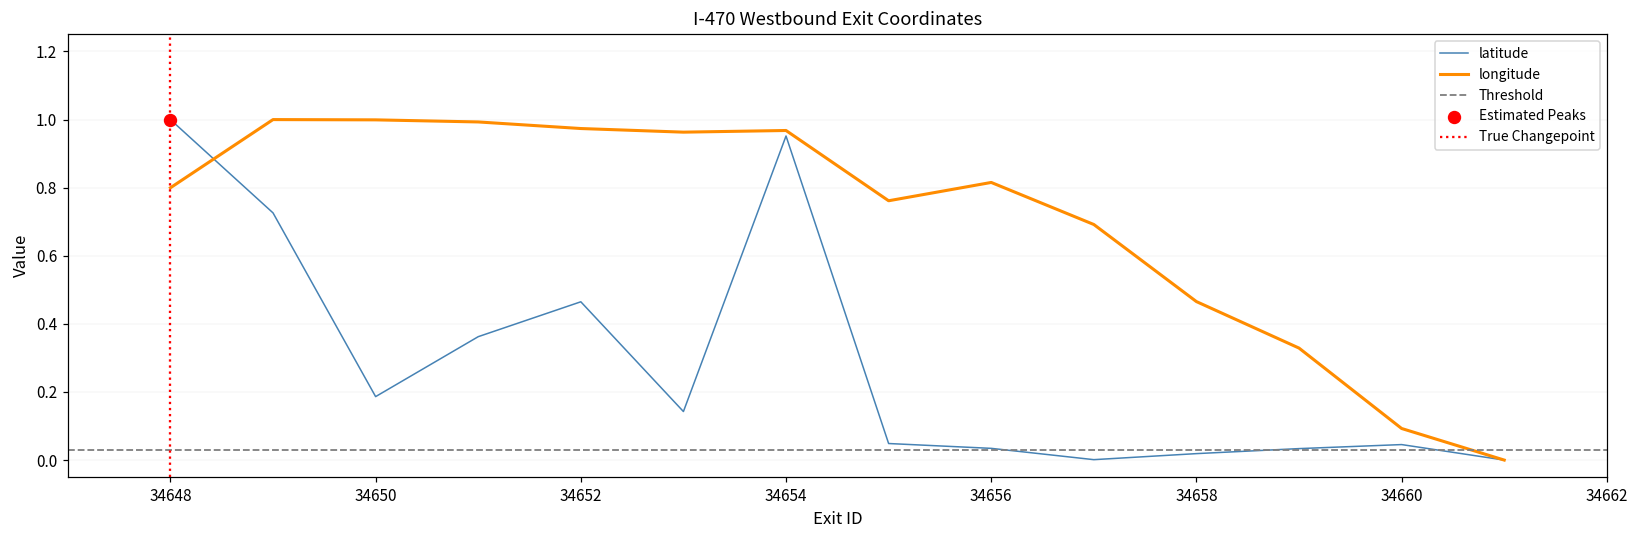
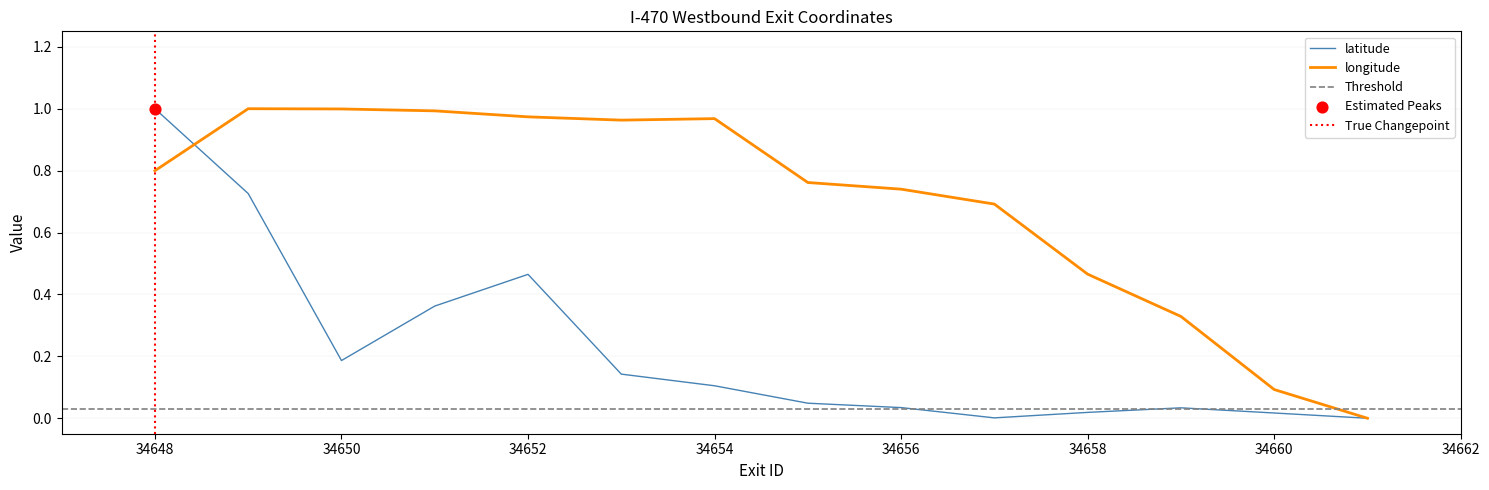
  {
    "latitude": {
      "34650": 0.19,
      "34652": 0.46,
-     "34654": 0.95,
+     "34654": 0.10,
      "34656": 0.03,
      "34658": 0.02,
-     "34660": 0.05
+     "34660": 0.02
    },
    "longitude": {
      "34648": 0.80,
      "34650": 1.00,
      "34652": 0.97,
      "34654": 0.97,
-     "34656": 0.82,
+     "34656": 0.74,
      "34658": 0.47,
      "34660": 0.09
    }
  }
